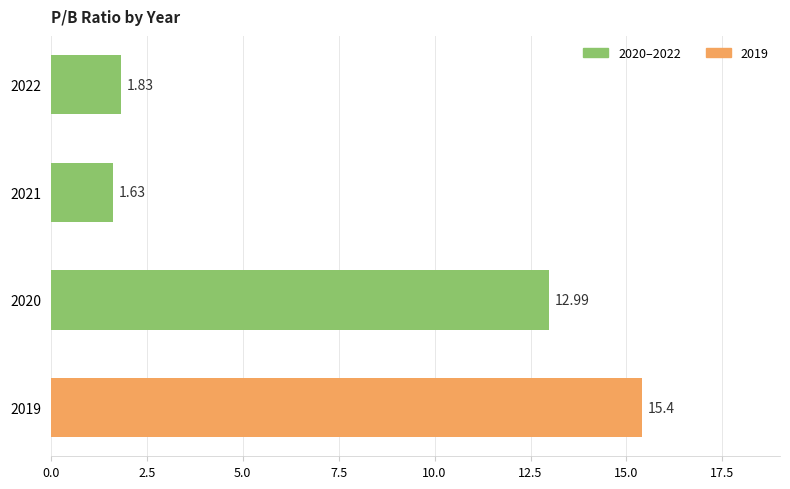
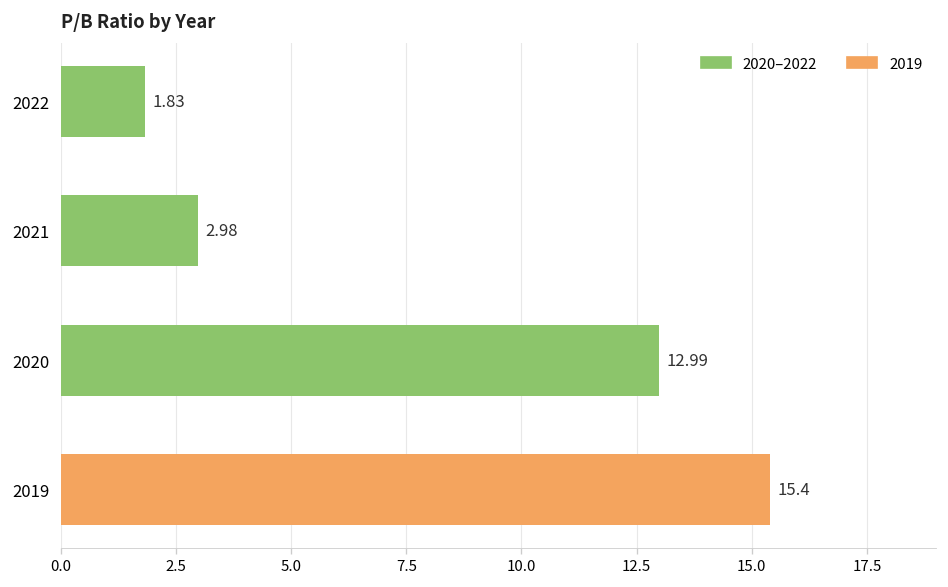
  {
    "2022": 1.83,
-   "2021": 1.63,
+   "2021": 2.98,
    "2020": 12.99,
    "2019": 15.4
  }
